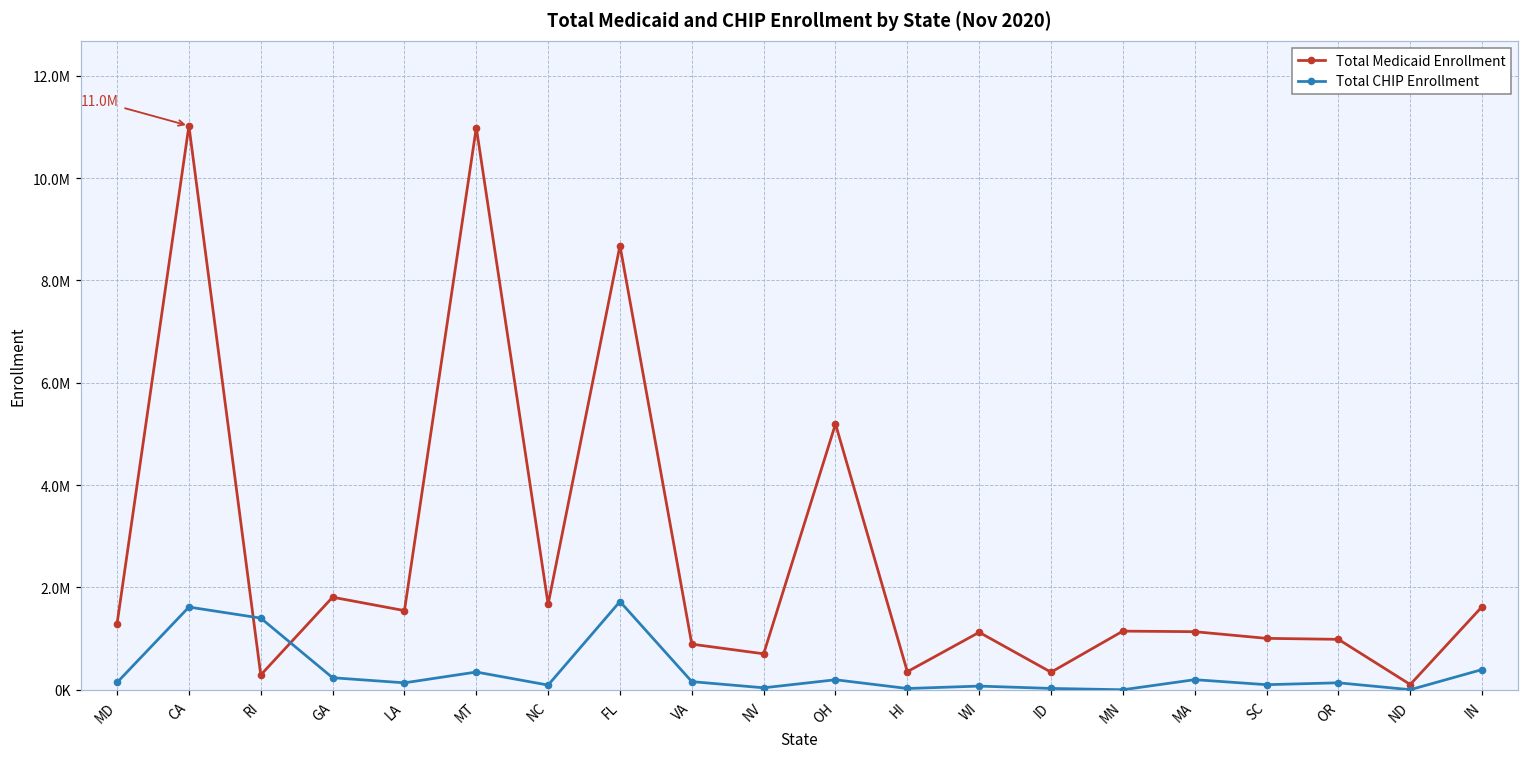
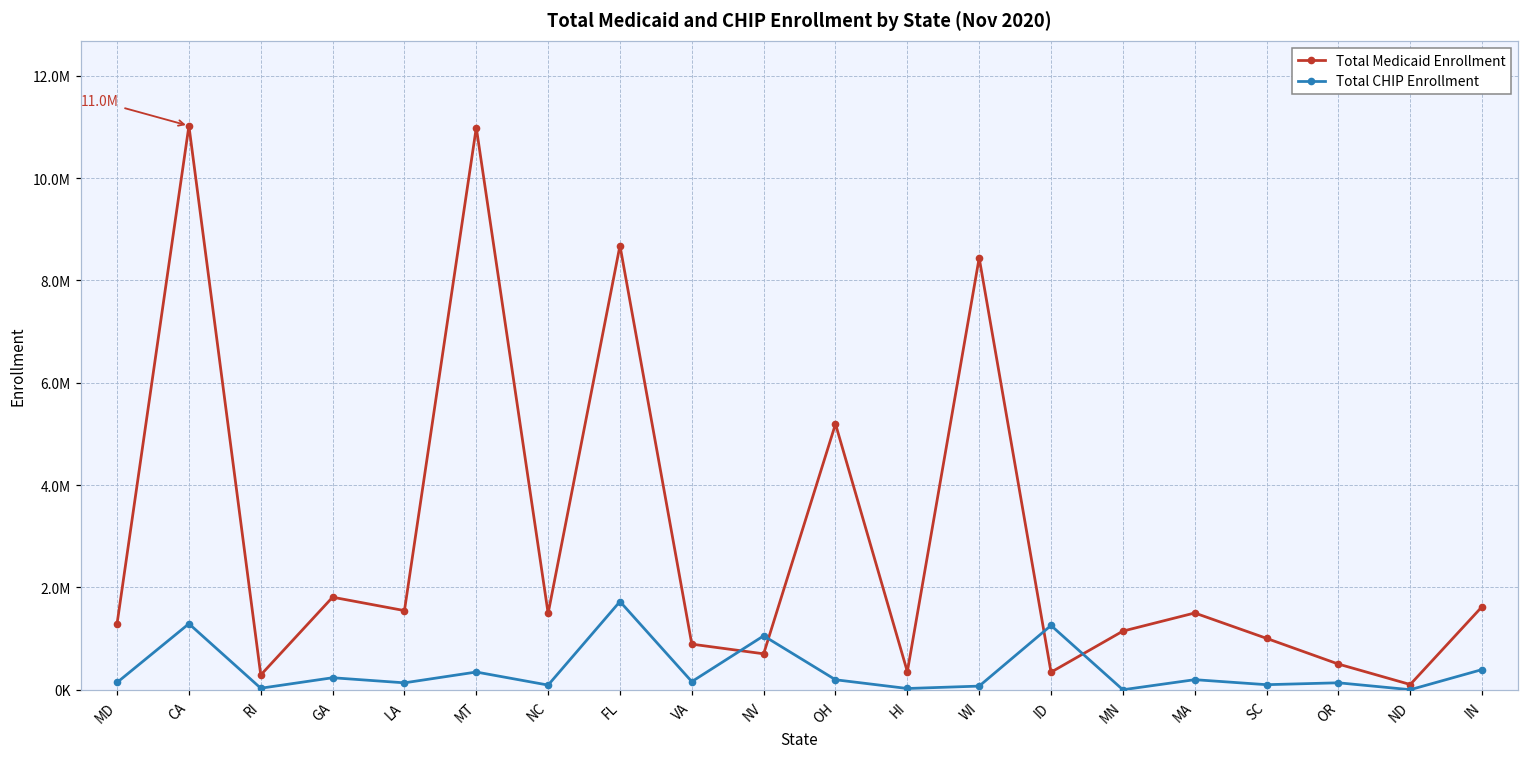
  {
    "Total Medicaid Enrollment": {
      "MD": 1300000,
      "RI": 300000,
      "GA": 1800000,
      "LA": 1500000,
      "MT": 11000000,
-     "NC": 1700000,
+     "NC": 1500000,
      "FL": 8700000,
      "VA": 900000,
      "NV": 700000,
      "OH": 5200000,
      "HI": 400000,
-     "WI": 1100000,
+     "WI": 8400000,
      "ID": 300000,
      "MN": 1100000,
-     "MA": 1100000,
+     "MA": 1500000,
      "SC": 1000000,
-     "OR": 1000000,
+     "OR": 500000,
      "ND": 100000,
      "IN": 1600000
    },
    "Total CHIP Enrollment": {
      "MD": 100000,
-     "CA": 1600000,
-     "RI": 1400000,
+     "CA": 1300000,
+     "RI": 0,
      "GA": 200000,
      "LA": 100000,
      "MT": 300000,
      "NC": 100000,
      "FL": 1700000,
      "VA": 200000,
-     "NV": 0,
+     "NV": 1100000,
      "OH": 200000,
      "HI": 0,
      "WI": 100000,
-     "ID": 0,
+     "ID": 1300000,
      "MN": 0,
      "MA": 200000,
      "SC": 100000,
      "OR": 100000,
      "ND": 0,
      "IN": 400000
    }
  }
